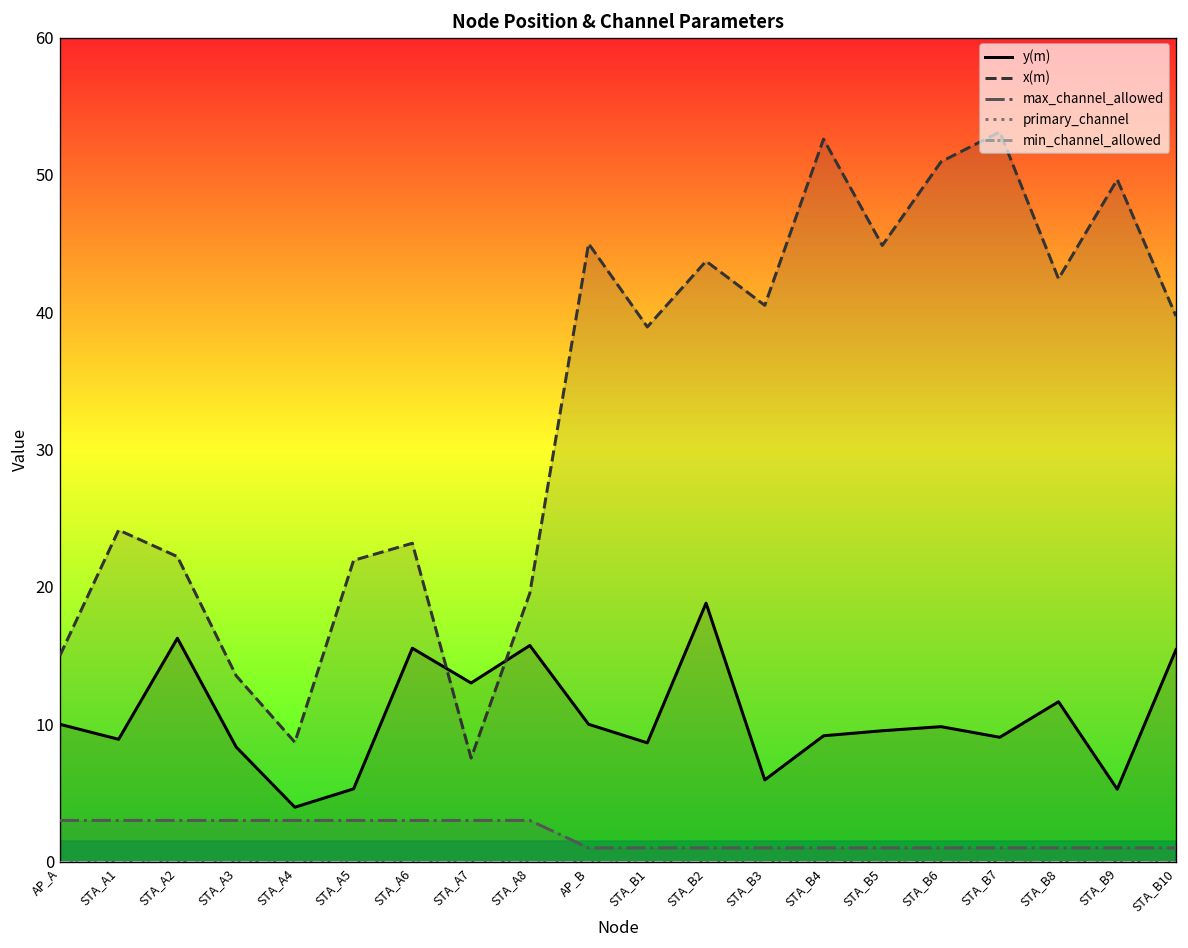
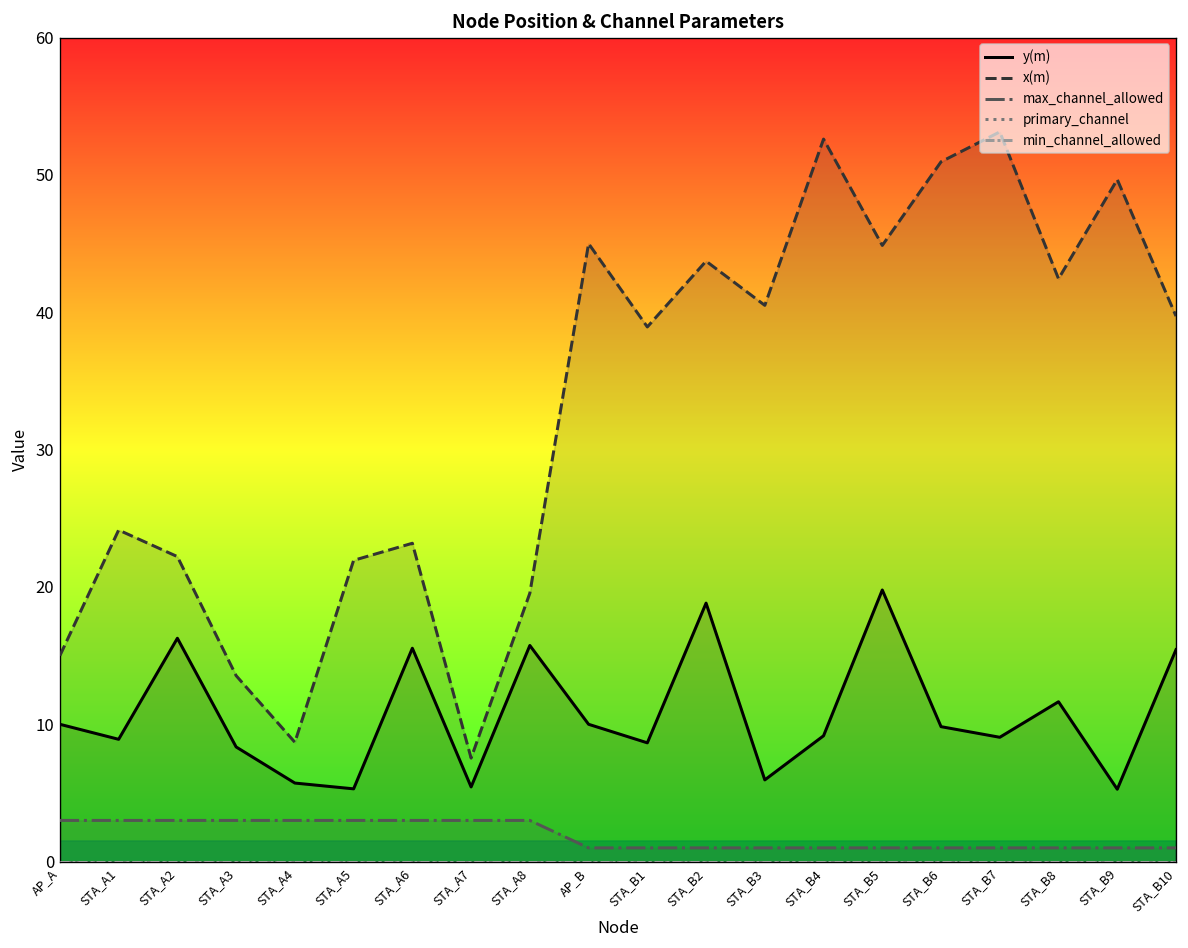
  {
    "y(m)": {
      "AP_A": 10.0,
      "STA_A1": 8.9,
      "STA_A2": 16.3,
      "STA_A3": 8.3,
-     "STA_A4": 4.0,
+     "STA_A4": 5.7,
      "STA_A5": 5.3,
      "STA_A6": 15.5,
-     "STA_A7": 13.0,
+     "STA_A7": 5.4,
      "STA_A8": 15.7,
      "AP_B": 10.0,
      "STA_B1": 8.6,
      "STA_B2": 18.8,
      "STA_B3": 6.0,
      "STA_B4": 9.2,
-     "STA_B5": 9.5,
+     "STA_B5": 19.8,
      "STA_B6": 9.8,
      "STA_B7": 9.1,
      "STA_B8": 11.6,
      "STA_B9": 5.3,
      "STA_B10": 15.4
    }
  }
